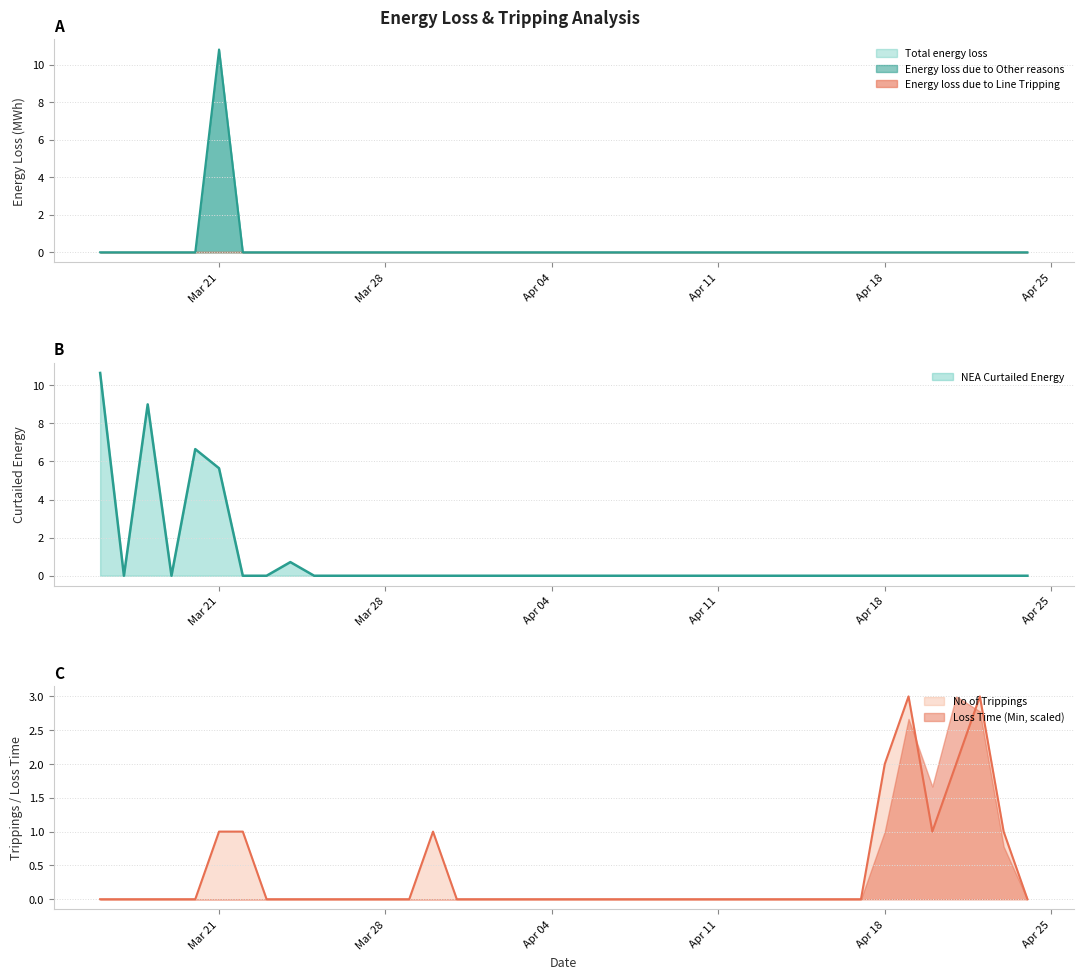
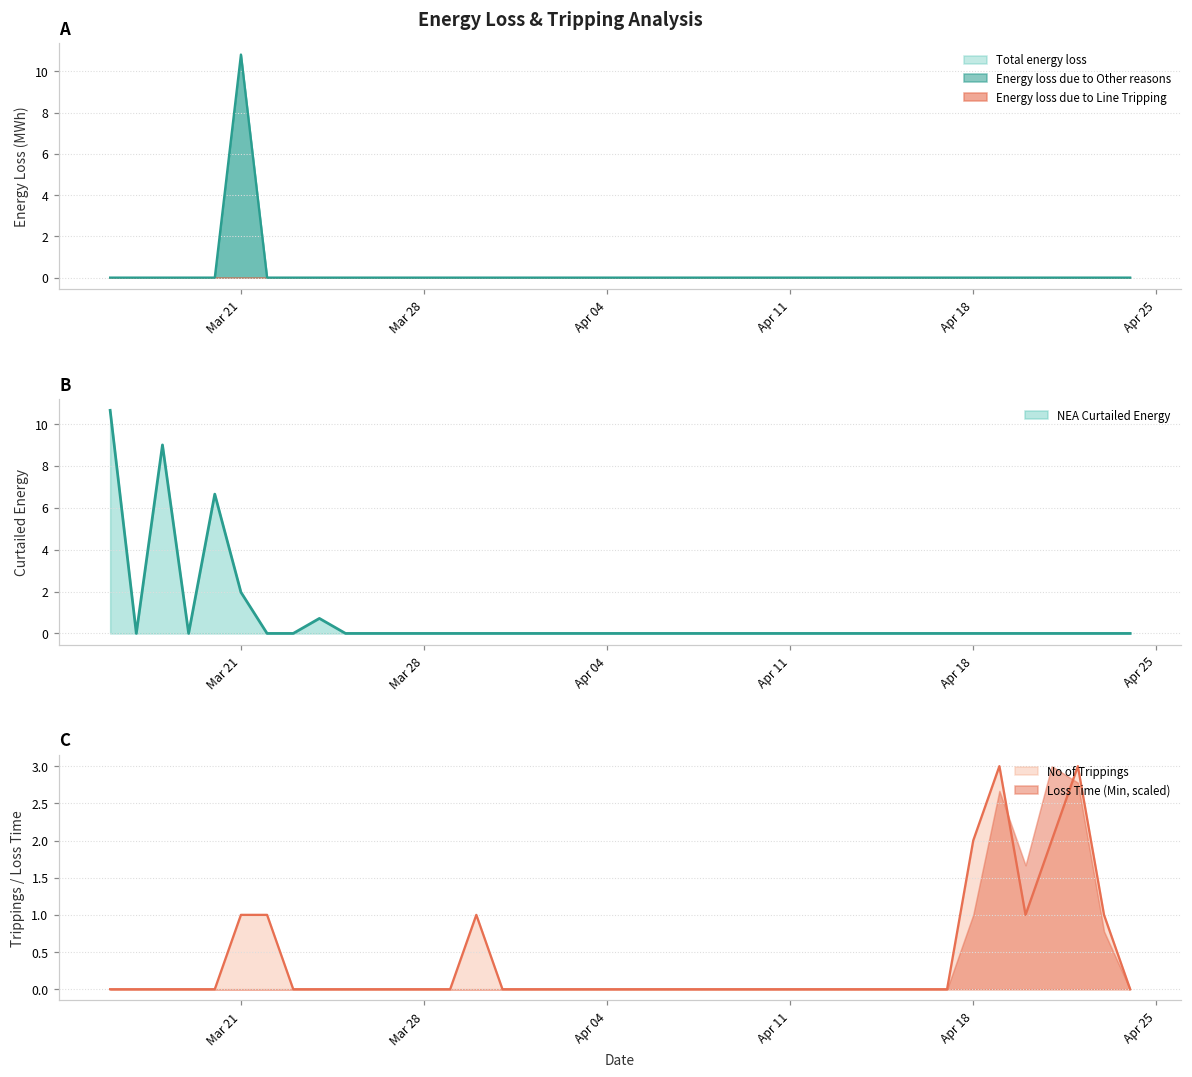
  {
    "A": {
      "Energy loss due to Other reasons": {
        "Mar 21": 10.8
      },
      "Energy loss due to Line Tripping": {
        "Mar 21": 0.0
      }
    },
    "B": {
-     "Mar 21": 5.6,
+     "Mar 21": 2.0,
      "Mar 28": 0.0,
      "Apr 18": 0.0
    },
    "C": {
      "No of Trippings": {
        "Mar 21": 1.0,
        "Apr 18": 2.0
      },
      "Loss Time (Min, scaled)": {
        "Mar 21": 0.0,
        "Apr 18": 1.0
      }
    }
  }
